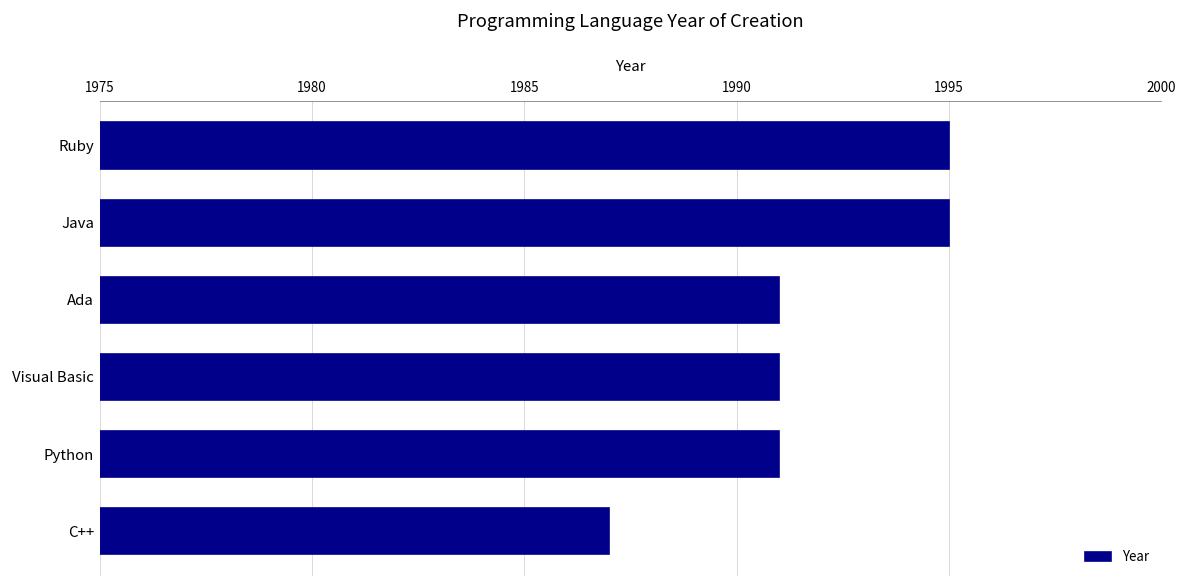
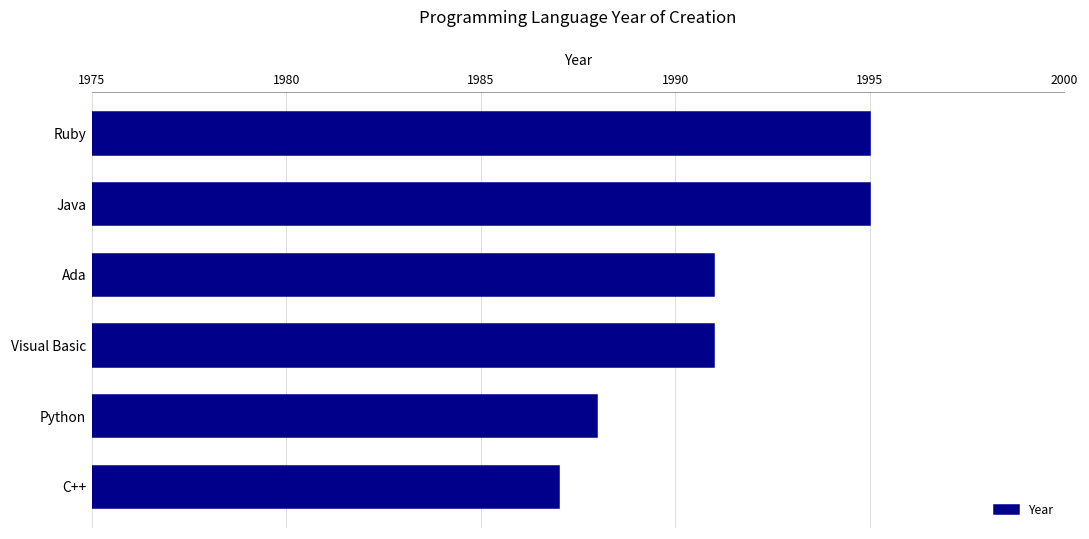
  {
    "Ruby": 1995,
    "Java": 1995,
    "Ada": 1991,
    "Visual Basic": 1991,
-   "Python": 1991,
+   "Python": 1988,
    "C++": 1987
  }
